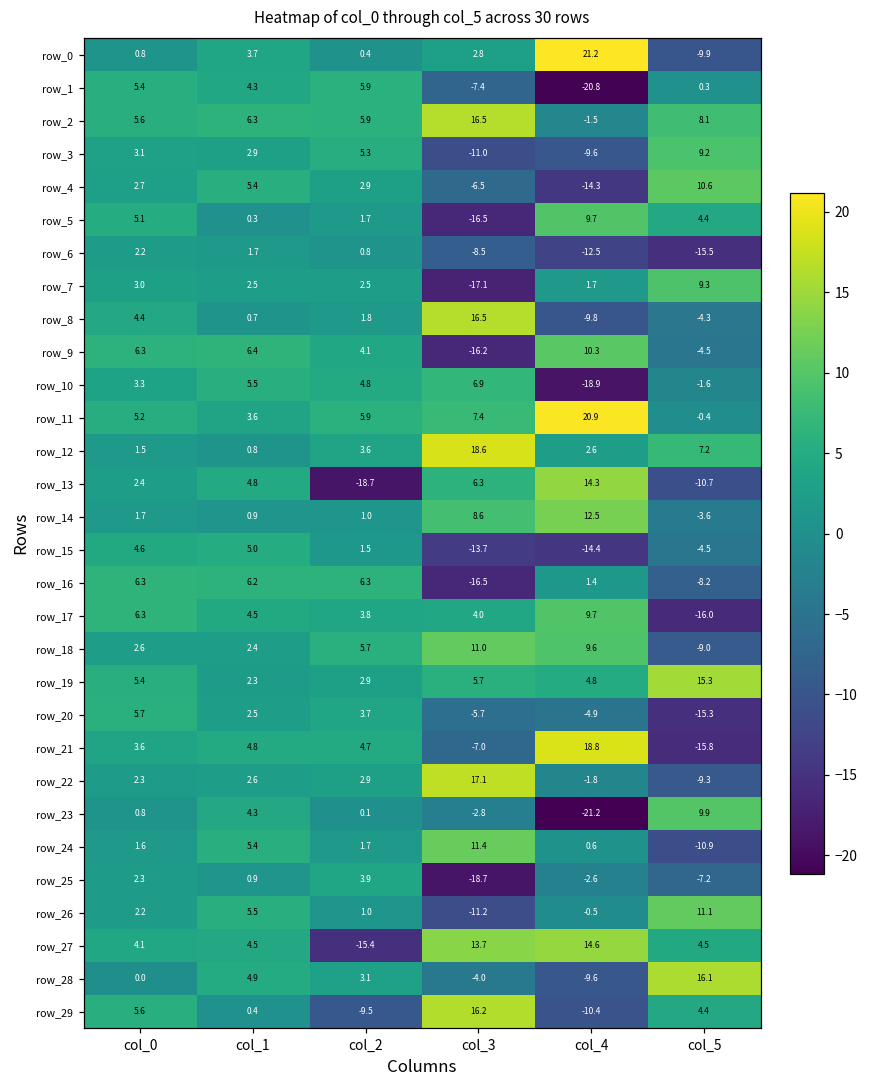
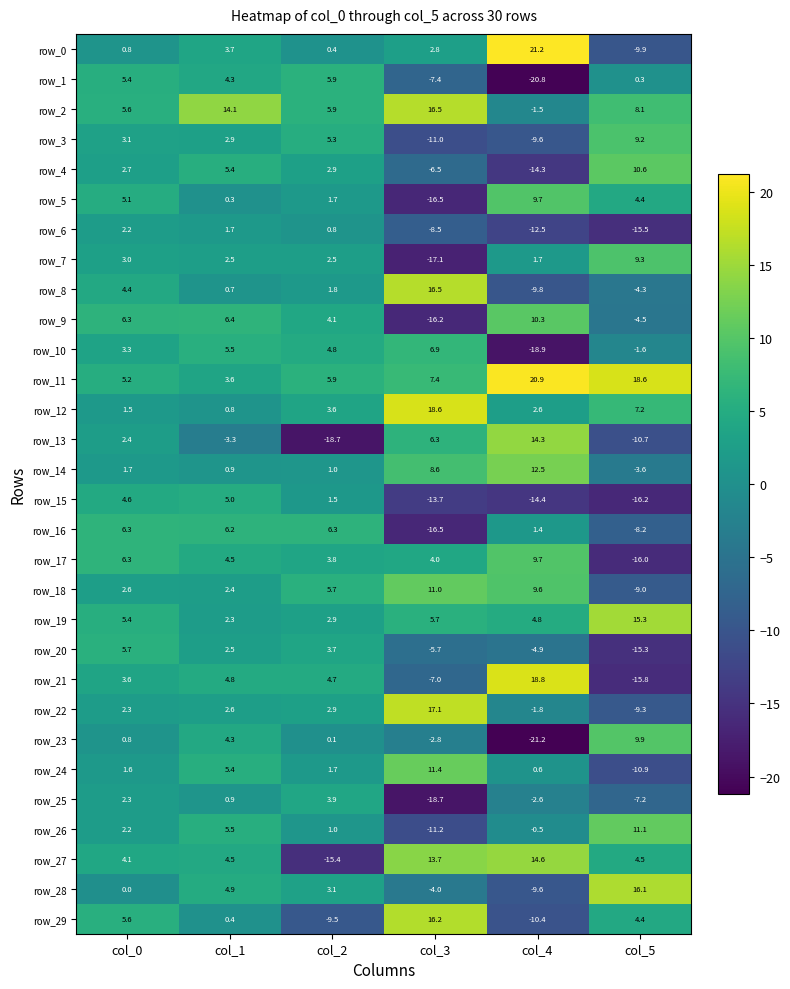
  {
    "row_0": {
      "col_0": 0.8,
      "col_1": 3.7,
      "col_2": 0.4,
      "col_3": 2.8,
      "col_4": 21.2,
      "col_5": -9.9
    },
    "row_1": {
      "col_0": 5.4,
      "col_1": 4.3,
      "col_2": 5.9,
      "col_3": -7.4,
      "col_4": -20.8,
      "col_5": 0.3
    },
    "row_2": {
      "col_0": 5.6,
-     "col_1": 6.3,
+     "col_1": 14.1,
      "col_2": 5.9,
      "col_3": 16.5,
      "col_4": -1.5,
      "col_5": 8.1
    },
    "row_3": {
      "col_0": 3.1,
      "col_1": 2.9,
      "col_2": 5.3,
      "col_3": -11.0,
      "col_4": -9.6,
      "col_5": 9.2
    },
    "row_4": {
      "col_0": 2.7,
      "col_1": 5.4,
      "col_2": 2.9,
      "col_3": -6.5,
      "col_4": -14.3,
      "col_5": 10.6
    },
    "row_5": {
      "col_0": 5.1,
      "col_1": 0.3,
      "col_2": 1.7,
      "col_3": -16.5,
      "col_4": 9.7,
      "col_5": 4.4
    },
    "row_6": {
      "col_0": 2.2,
      "col_1": 1.7,
      "col_2": 0.8,
      "col_3": -8.5,
      "col_4": -12.5,
      "col_5": -15.5
    },
    "row_7": {
      "col_0": 3.0,
      "col_1": 2.5,
      "col_2": 2.5,
      "col_3": -17.1,
      "col_4": 1.7,
      "col_5": 9.3
    },
    "row_8": {
      "col_0": 4.4,
      "col_1": 0.7,
      "col_2": 1.8,
      "col_3": 16.5,
      "col_4": -9.8,
      "col_5": -4.3
    },
    "row_9": {
      "col_0": 6.3,
      "col_1": 6.4,
      "col_2": 4.1,
      "col_3": -16.2,
      "col_4": 10.3,
      "col_5": -4.5
    },
    "row_10": {
      "col_0": 3.3,
      "col_1": 5.5,
      "col_2": 4.8,
      "col_3": 6.9,
      "col_4": -18.9,
      "col_5": -1.6
    },
    "row_11": {
      "col_0": 5.2,
      "col_1": 3.6,
      "col_2": 5.9,
      "col_3": 7.4,
      "col_4": 20.9,
-     "col_5": -0.4
+     "col_5": 18.6
    },
    "row_12": {
      "col_0": 1.5,
      "col_1": 0.8,
      "col_2": 3.6,
      "col_3": 18.6,
      "col_4": 2.6,
      "col_5": 7.2
    },
    "row_13": {
      "col_0": 2.4,
-     "col_1": 4.8,
+     "col_1": -3.3,
      "col_2": -18.7,
      "col_3": 6.3,
      "col_4": 14.3,
      "col_5": -10.7
    },
    "row_14": {
      "col_0": 1.7,
      "col_1": 0.9,
      "col_2": 1.0,
      "col_3": 8.6,
      "col_4": 12.5,
      "col_5": -3.6
    },
    "row_15": {
      "col_0": 4.6,
      "col_1": 5.0,
      "col_2": 1.5,
      "col_3": -13.7,
      "col_4": -14.4,
-     "col_5": -4.5
+     "col_5": -16.2
    },
    "row_16": {
      "col_0": 6.3,
      "col_1": 6.2,
      "col_2": 6.3,
      "col_3": -16.5,
      "col_4": 1.4,
      "col_5": -8.2
    },
    "row_17": {
      "col_0": 6.3,
      "col_1": 4.5,
      "col_2": 3.8,
      "col_3": 4.0,
      "col_4": 9.7,
      "col_5": -16.0
    },
    "row_18": {
      "col_0": 2.6,
      "col_1": 2.4,
      "col_2": 5.7,
      "col_3": 11.0,
      "col_4": 9.6,
      "col_5": -9.0
    },
    "row_19": {
      "col_0": 5.4,
      "col_1": 2.3,
      "col_2": 2.9,
      "col_3": 5.7,
      "col_4": 4.8,
      "col_5": 15.3
    },
    "row_20": {
      "col_0": 5.7,
      "col_1": 2.5,
      "col_2": 3.7,
      "col_3": -5.7,
      "col_4": -4.9,
      "col_5": -15.3
    },
    "row_21": {
      "col_0": 3.6,
      "col_1": 4.8,
      "col_2": 4.7,
      "col_3": -7.0,
      "col_4": 18.8,
      "col_5": -15.8
    },
    "row_22": {
      "col_0": 2.3,
      "col_1": 2.6,
      "col_2": 2.9,
      "col_3": 17.1,
      "col_4": -1.8,
      "col_5": -9.3
    },
    "row_23": {
      "col_0": 0.8,
      "col_1": 4.3,
      "col_2": 0.1,
      "col_3": -2.8,
      "col_4": -21.2,
      "col_5": 9.9
    },
    "row_24": {
      "col_0": 1.6,
      "col_1": 5.4,
      "col_2": 1.7,
      "col_3": 11.4,
      "col_4": 0.6,
      "col_5": -10.9
    },
    "row_25": {
      "col_0": 2.3,
      "col_1": 0.9,
      "col_2": 3.9,
      "col_3": -18.7,
      "col_4": -2.6,
      "col_5": -7.2
    },
    "row_26": {
      "col_0": 2.2,
      "col_1": 5.5,
      "col_2": 1.0,
      "col_3": -11.2,
      "col_4": -0.5,
      "col_5": 11.1
    },
    "row_27": {
      "col_0": 4.1,
      "col_1": 4.5,
      "col_2": -15.4,
      "col_3": 13.7,
      "col_4": 14.6,
      "col_5": 4.5
    },
    "row_28": {
      "col_0": 0.0,
      "col_1": 4.9,
      "col_2": 3.1,
      "col_3": -4.0,
      "col_4": -9.6,
      "col_5": 16.1
    },
    "row_29": {
      "col_0": 5.6,
      "col_1": 0.4,
      "col_2": -9.5,
      "col_3": 16.2,
      "col_4": -10.4,
      "col_5": 4.4
    }
  }
